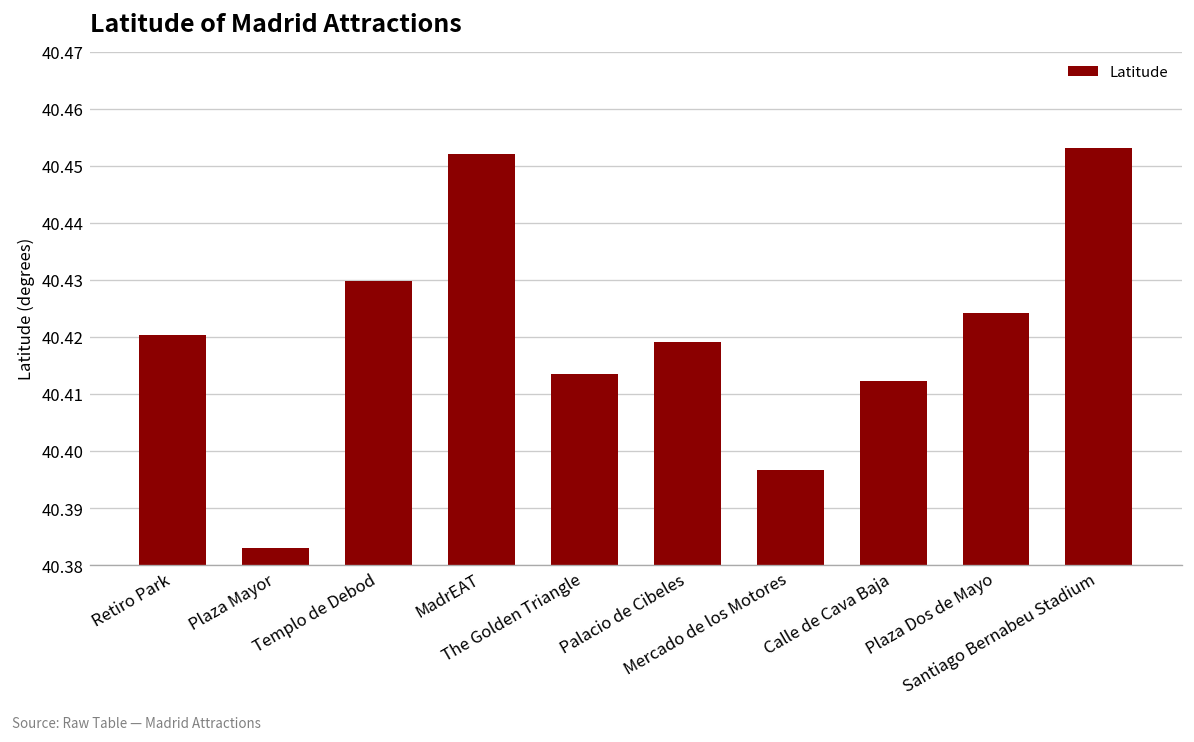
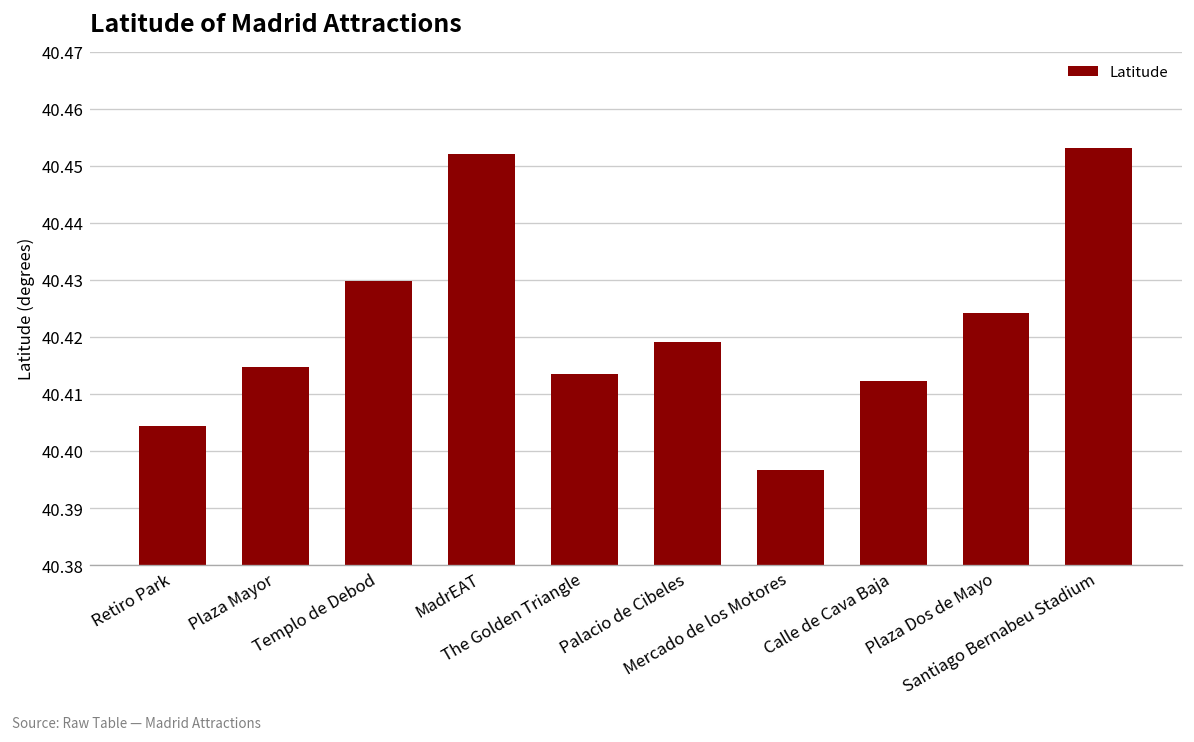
  {
-   "Retiro Park": 40.420,
-   "Plaza Mayor": 40.383,
+   "Retiro Park": 40.404,
+   "Plaza Mayor": 40.415,
    "Templo de Debod": 40.430,
    "MadrEAT": 40.452,
    "The Golden Triangle": 40.414,
    "Palacio de Cibeles": 40.419,
    "Mercado de los Motores": 40.397,
    "Calle de Cava Baja": 40.412,
    "Plaza Dos de Mayo": 40.424,
    "Santiago Bernabeu Stadium": 40.453
  }
